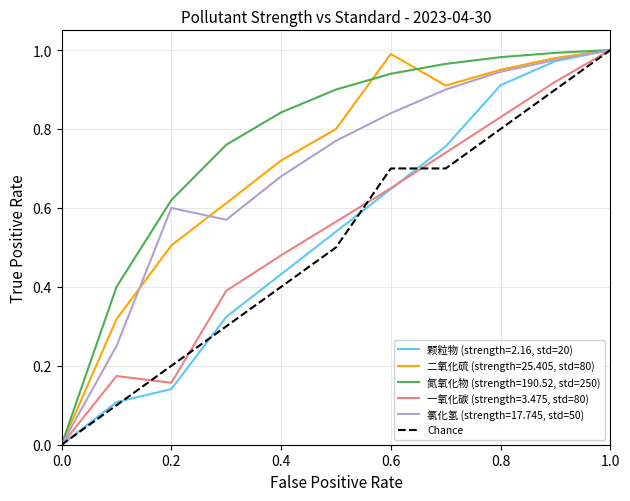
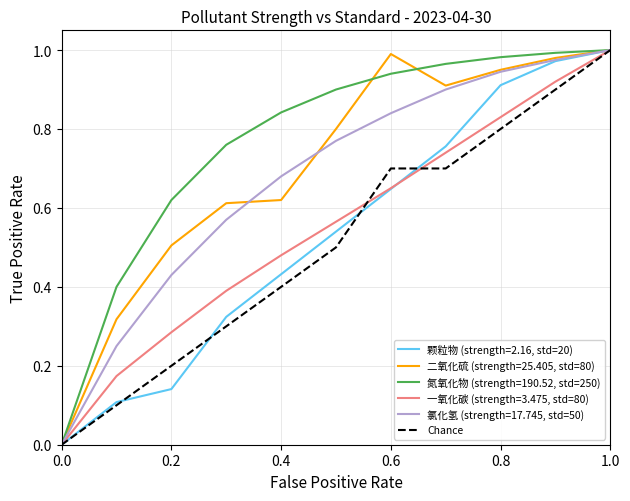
  {
    "颗粒物 (strength=2.16, std=20)": {
      "0.2": 0.14,
      "0.4": 0.43,
      "0.8": 0.91
    },
    "二氧化硫 (strength=25.405, std=80)": {
      "0.2": 0.51,
-     "0.4": 0.72,
+     "0.4": 0.62,
      "0.6": 0.99
    },
    "氮氧化物 (strength=190.52, std=250)": {
      "0.2": 0.62,
      "0.4": 0.84,
      "0.6": 0.94,
      "0.8": 0.98
    },
    "一氧化碳 (strength=3.475, std=80)": {
-     "0.2": 0.16,
+     "0.2": 0.29,
      "0.4": 0.48,
      "0.8": 0.83
    },
    "氯化氢 (strength=17.745, std=50)": {
-     "0.2": 0.60,
+     "0.2": 0.43,
      "0.4": 0.68,
      "0.6": 0.84
    },
    "Chance": {
      "0.2": 0.20,
      "0.4": 0.40,
      "0.6": 0.70,
      "0.8": 0.80
    }
  }
